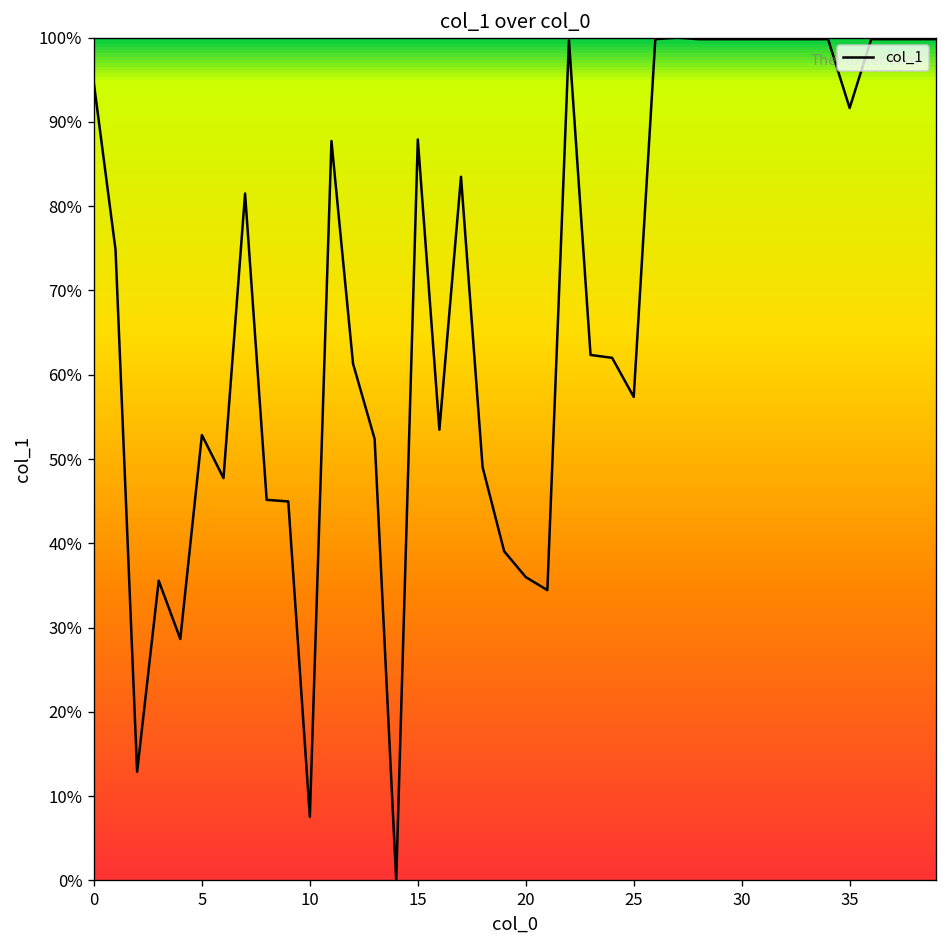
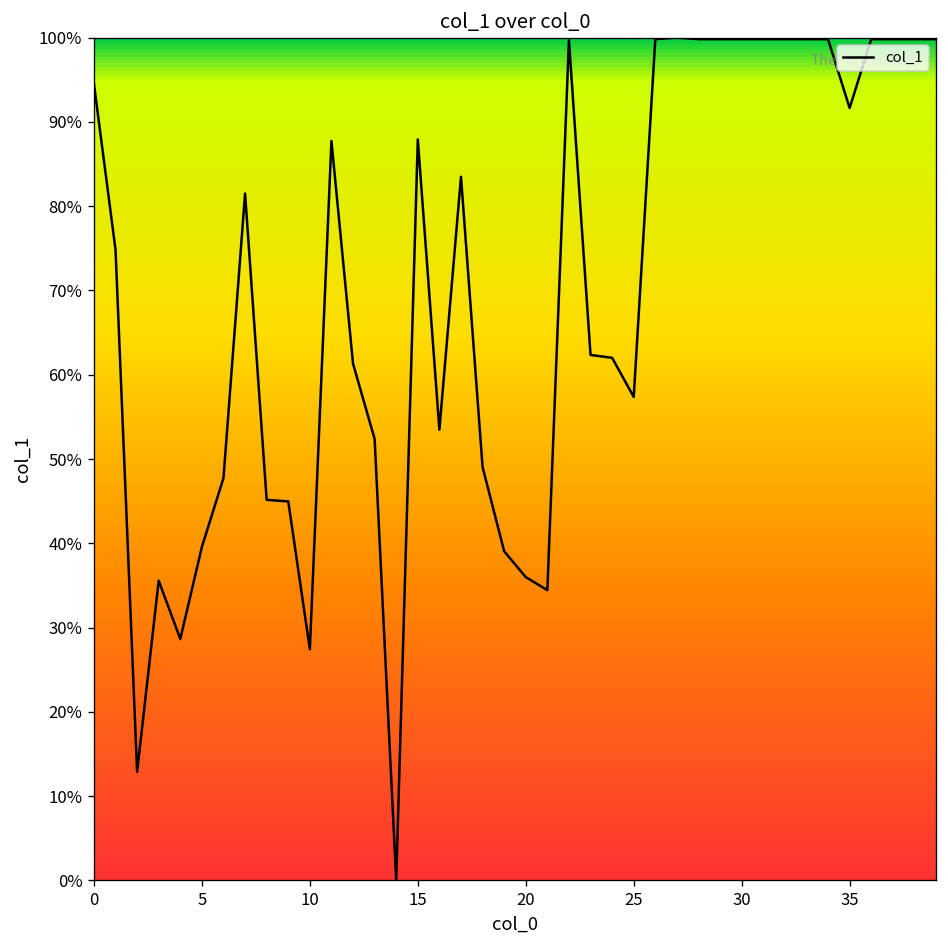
  {
    "0": "95%",
-   "5": "53%",
-   "10": "8%",
+   "5": "40%",
+   "10": "27%",
    "15": "88%",
    "20": "36%",
    "25": "57%",
    "30": "100%",
    "35": "92%"
  }
